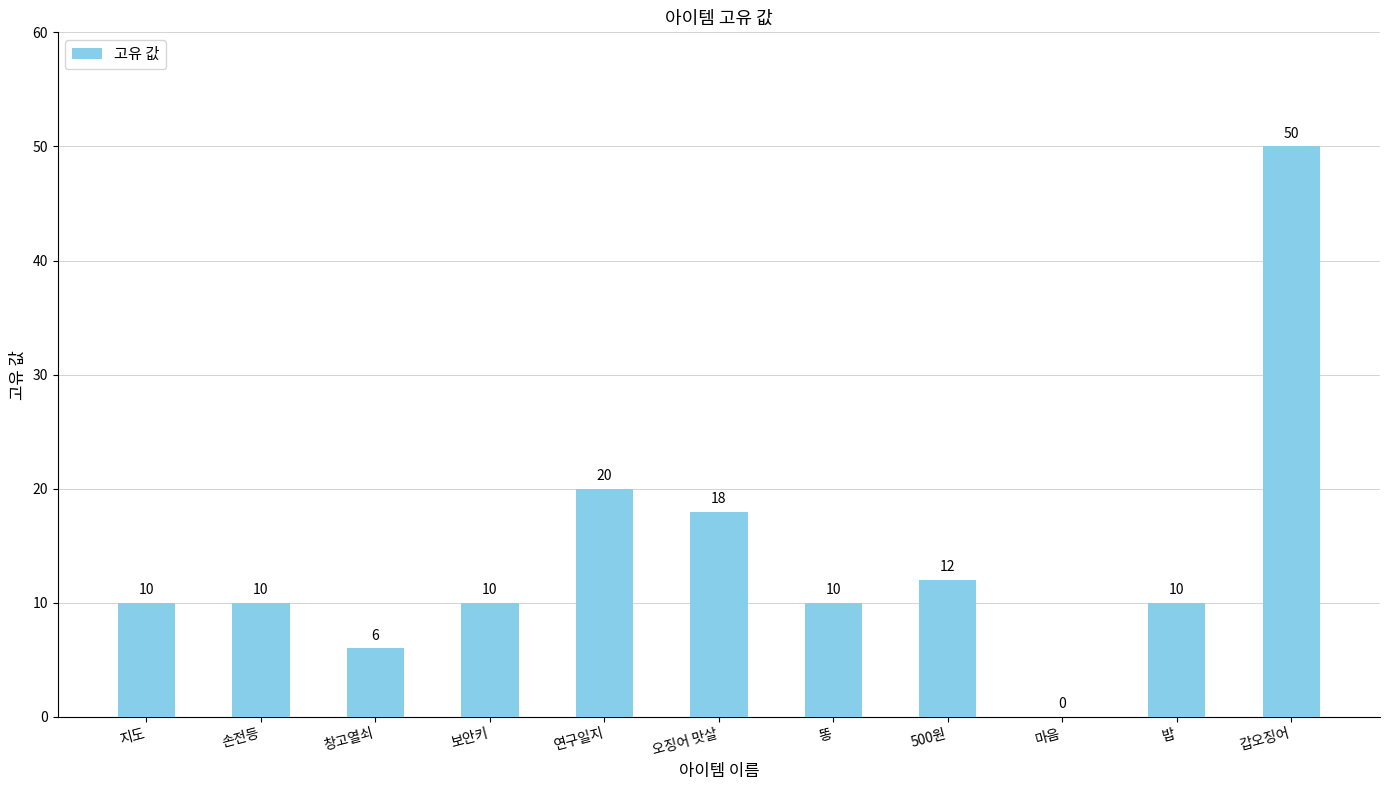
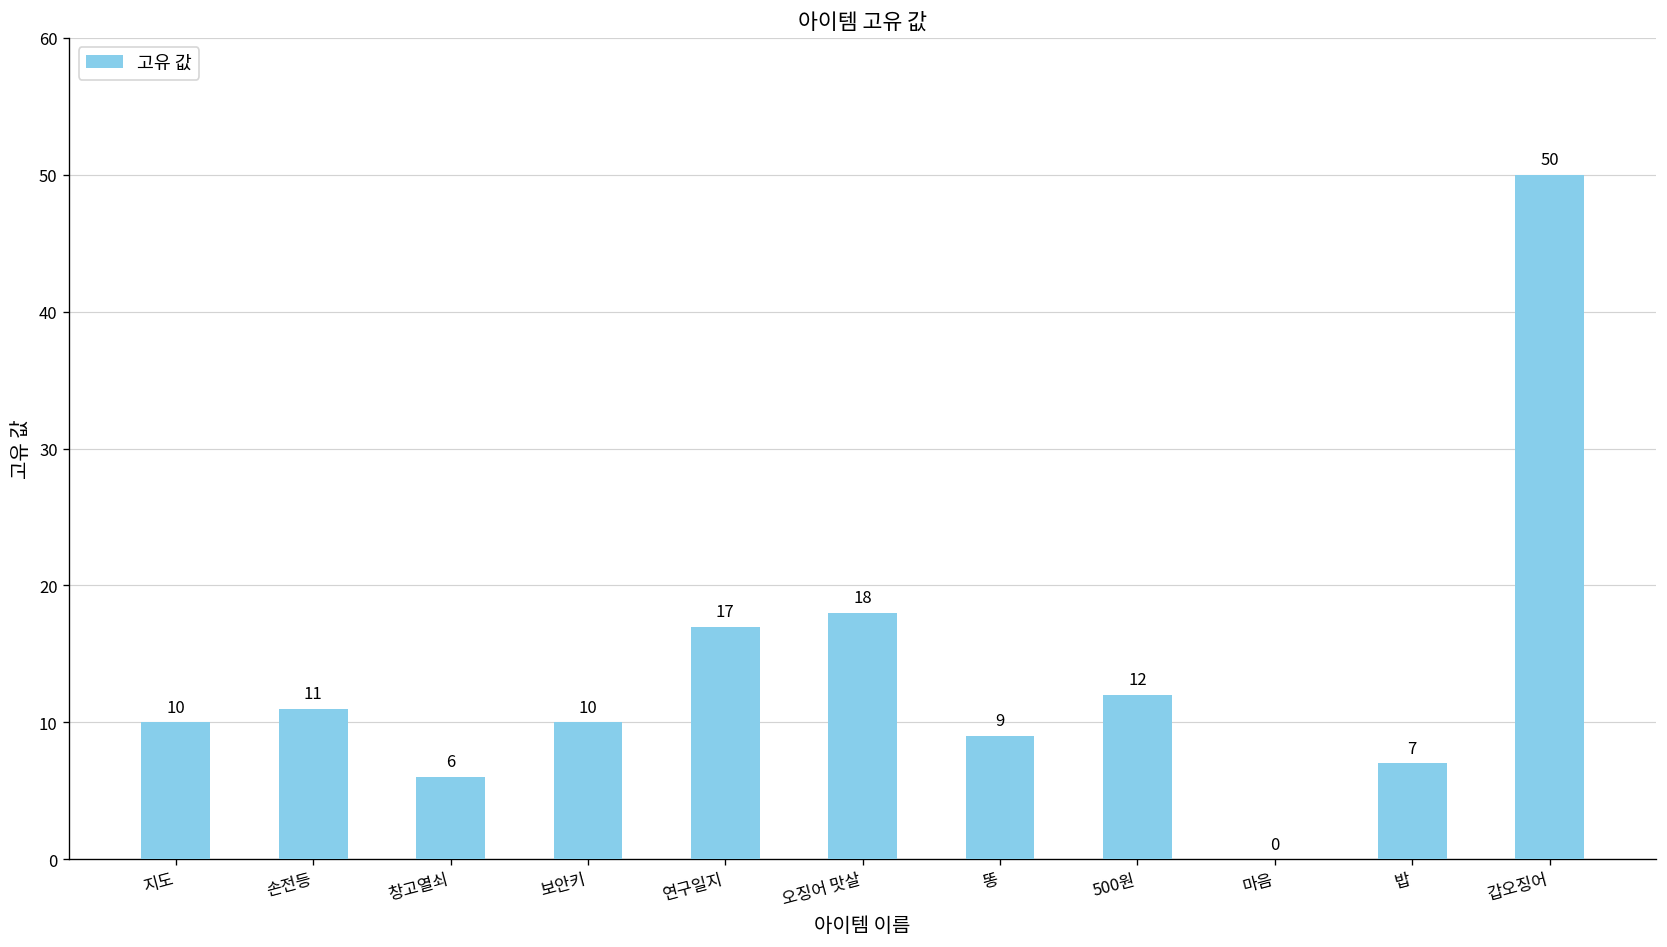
  {
    "지도": 10,
-   "손전등": 10,
+   "손전등": 11,
    "창고열쇠": 6,
    "보안키": 10,
-   "연구일지": 20,
+   "연구일지": 17,
    "오징어 맛살": 18,
-   "똥": 10,
+   "똥": 9,
    "500원": 12,
    "마음": 0,
-   "밥": 10,
+   "밥": 7,
    "갑오징어": 50
  }
